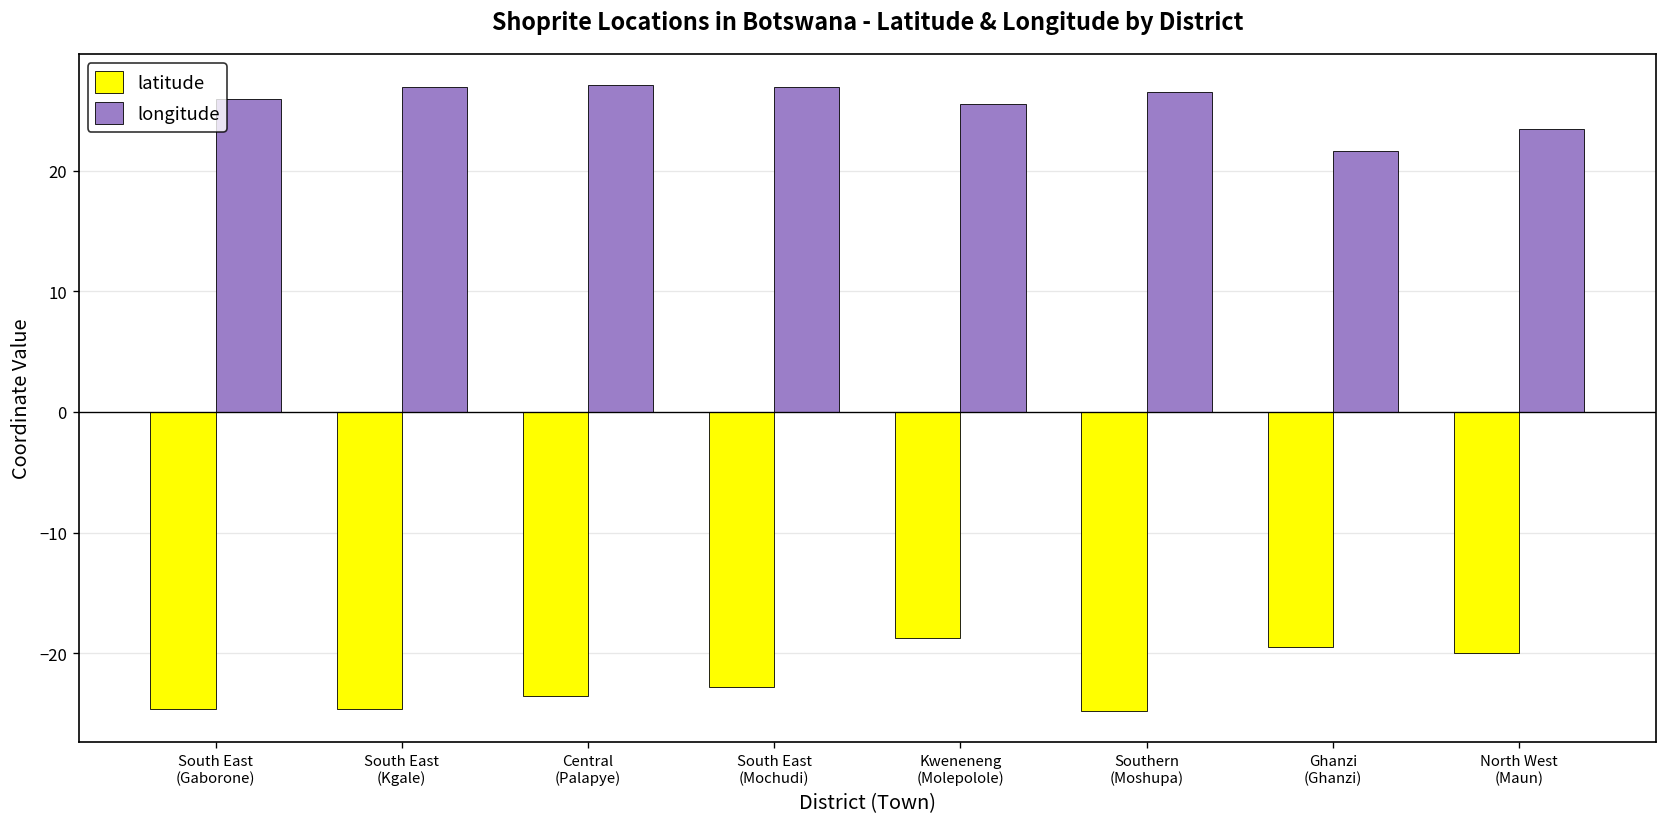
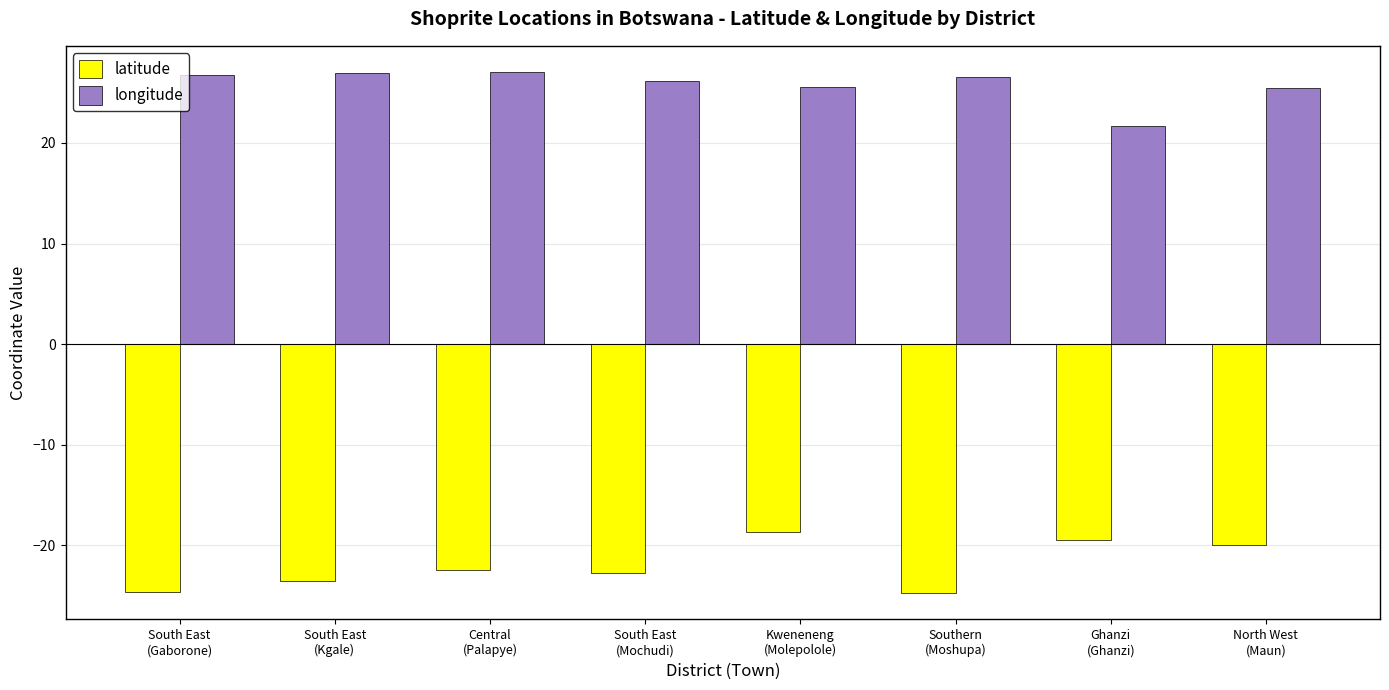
  {
    "latitude": {
      "South East (Gaborone)": -24.6,
-     "South East (Kgale)": -24.6,
-     "Central (Palapye)": -23.5,
+     "South East (Kgale)": -23.5,
+     "Central (Palapye)": -22.5,
      "South East (Mochudi)": -22.8,
      "Kweneneng (Molepolole)": -18.7,
      "Southern (Moshupa)": -24.8,
      "Ghanzi (Ghanzi)": -19.5,
      "North West (Maun)": -20.0
    },
    "longitude": {
-     "South East (Gaborone)": 25.9,
+     "South East (Gaborone)": 26.8,
      "South East (Kgale)": 26.9,
      "Central (Palapye)": 27.1,
-     "South East (Mochudi)": 26.9,
+     "South East (Mochudi)": 26.1,
      "Kweneneng (Molepolole)": 25.5,
      "Southern (Moshupa)": 26.5,
      "Ghanzi (Ghanzi)": 21.7,
-     "North West (Maun)": 23.4
+     "North West (Maun)": 25.5
    }
  }
